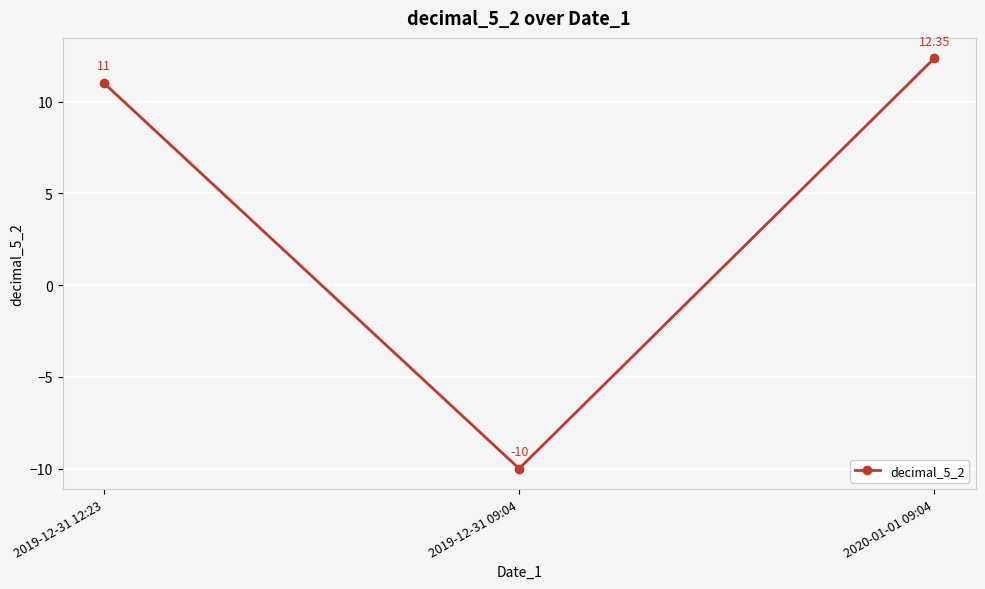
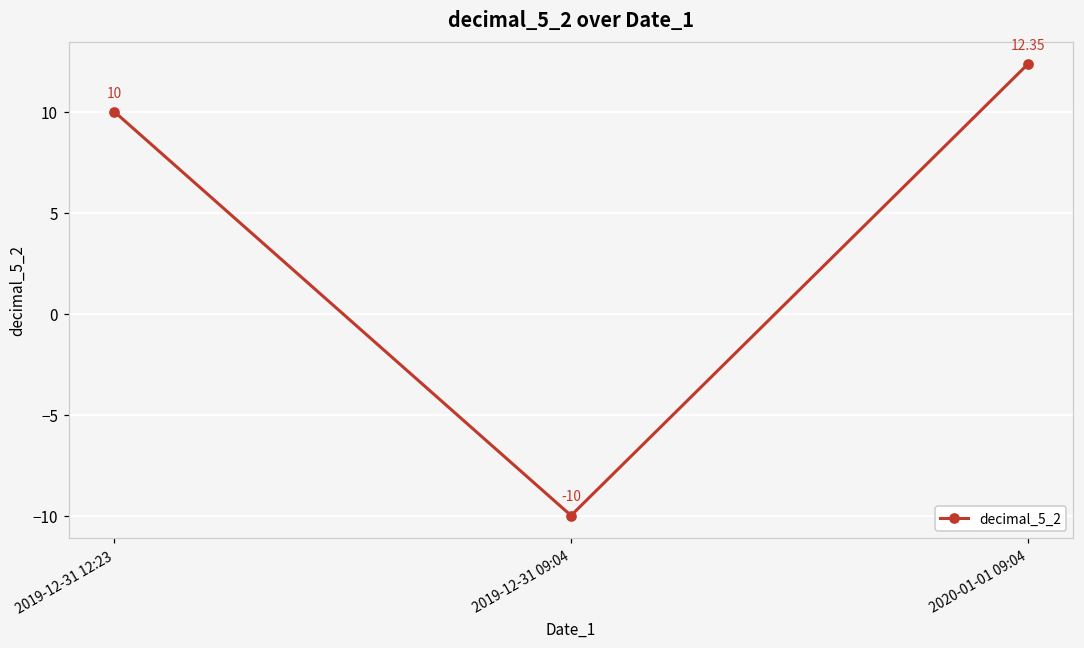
  {
-   "2019-12-31 12:23": 11,
+   "2019-12-31 12:23": 10,
    "2019-12-31 09:04": -10,
    "2020-01-01 09:04": 12.35
  }
